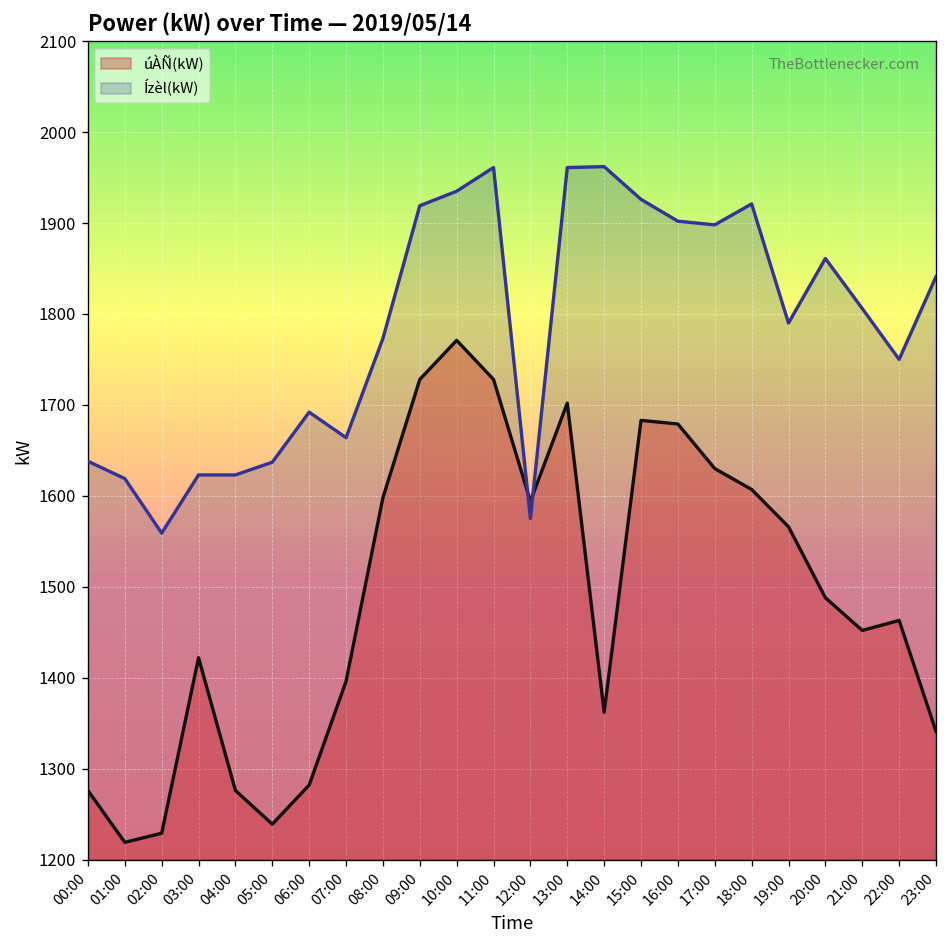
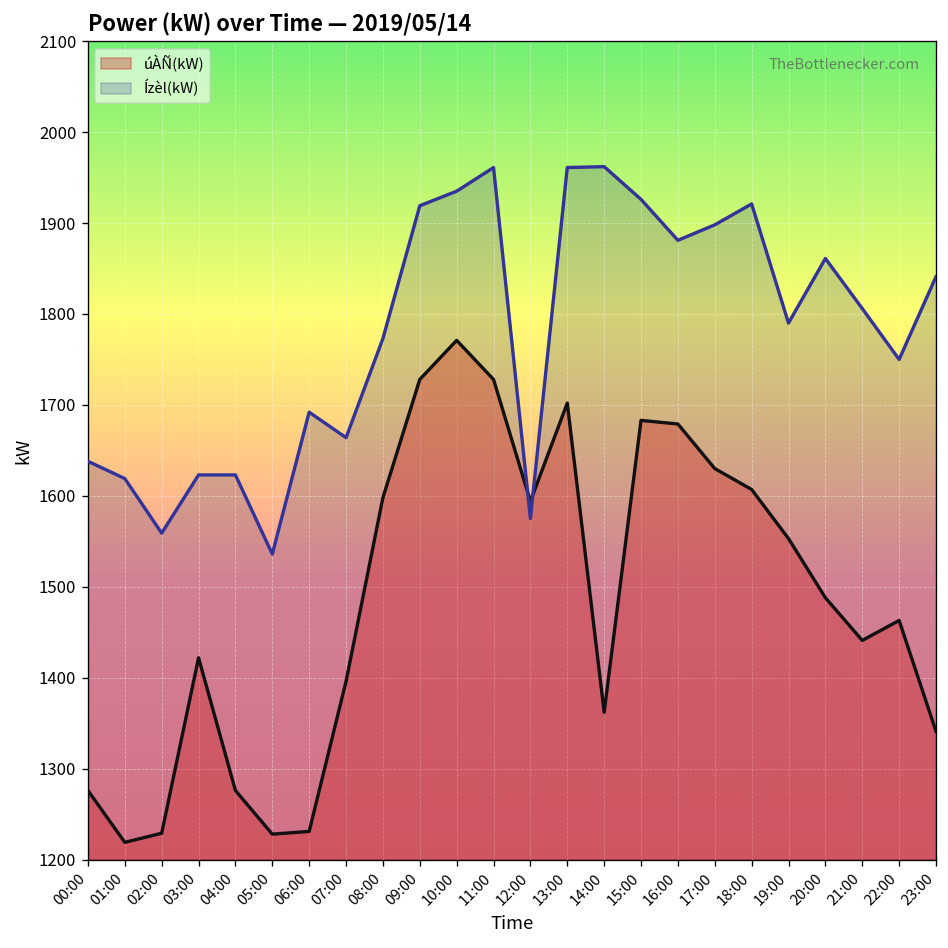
  {
    "úÀÑ(kW)": {
      "00:00": 1280,
      "01:00": 1220,
      "02:00": 1230,
      "03:00": 1420,
      "04:00": 1280,
-     "05:00": 1240,
-     "06:00": 1280,
+     "05:00": 1230,
+     "06:00": 1230,
      "07:00": 1400,
      "08:00": 1600,
      "09:00": 1730,
      "10:00": 1770,
      "11:00": 1730,
      "12:00": 1590,
      "13:00": 1700,
      "14:00": 1360,
      "15:00": 1680,
      "16:00": 1680,
      "17:00": 1630,
      "18:00": 1610,
-     "19:00": 1570,
+     "19:00": 1550,
      "20:00": 1490,
-     "21:00": 1450,
+     "21:00": 1440,
      "22:00": 1460,
      "23:00": 1340
    },
    "Ízèl(kW)": {
      "00:00": 1640,
      "01:00": 1620,
      "02:00": 1560,
      "03:00": 1620,
      "04:00": 1620,
-     "05:00": 1640,
+     "05:00": 1540,
      "06:00": 1690,
      "07:00": 1660,
      "08:00": 1770,
      "09:00": 1920,
      "10:00": 1940,
      "11:00": 1960,
      "12:00": 1580,
      "13:00": 1960,
      "14:00": 1960,
      "15:00": 1930,
-     "16:00": 1900,
+     "16:00": 1880,
      "17:00": 1900,
      "18:00": 1920,
      "19:00": 1790,
      "20:00": 1860,
      "21:00": 1810,
      "22:00": 1750,
      "23:00": 1840
    }
  }
